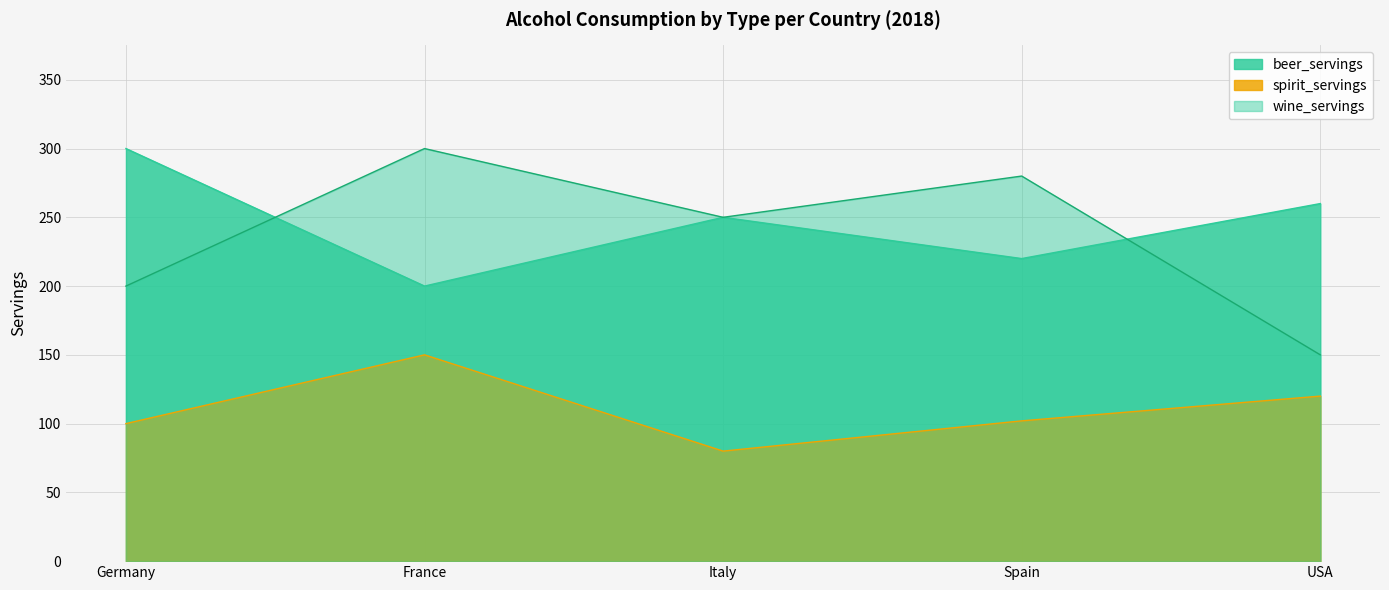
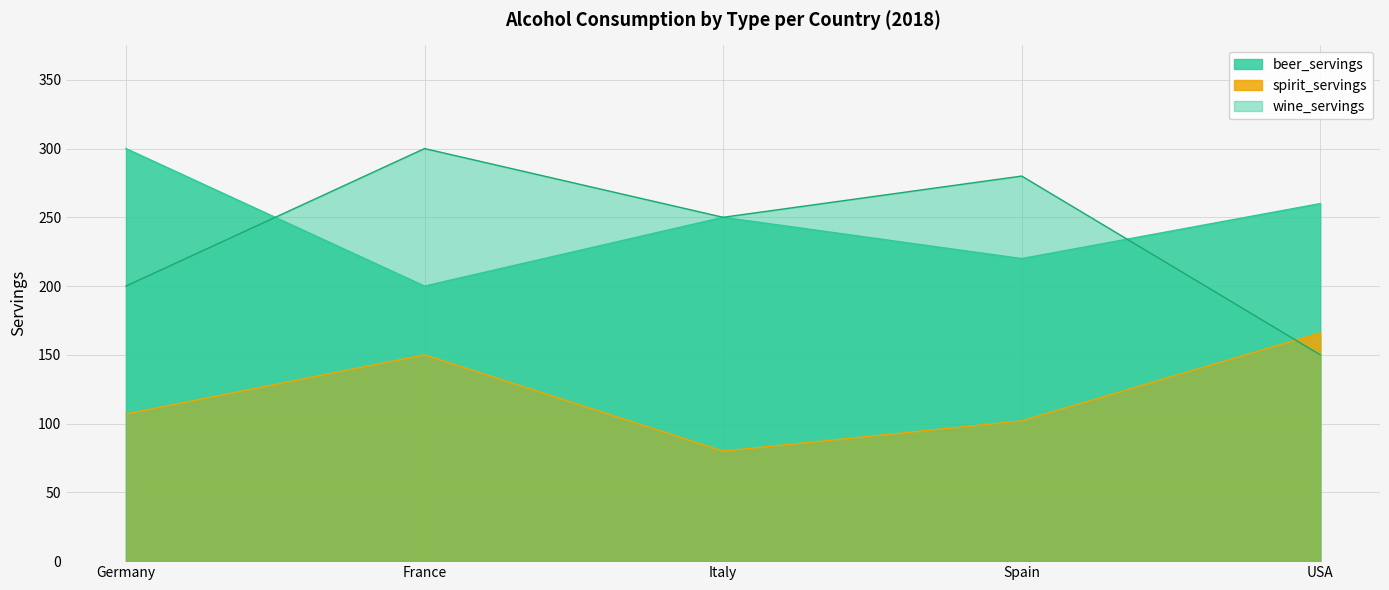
  {
    "spirit_servings": {
-     "Germany": 100,
+     "Germany": 107,
      "France": 150,
      "Italy": 80,
      "Spain": 102,
-     "USA": 120
+     "USA": 166
    }
  }
